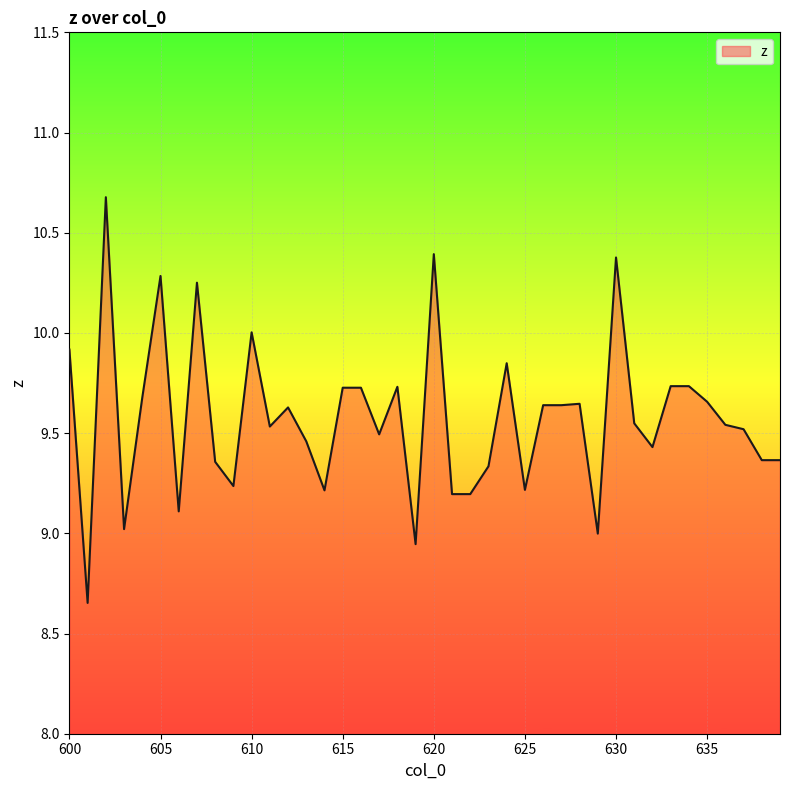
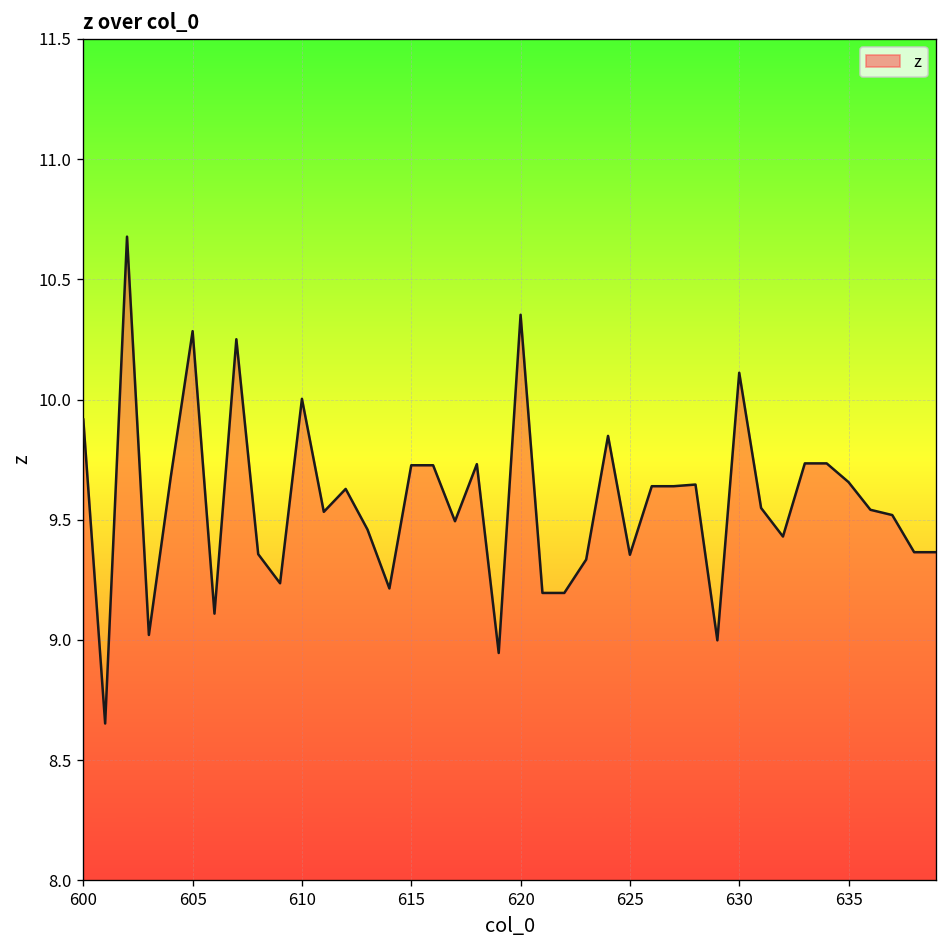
  {
    "600": 9.92,
    "605": 10.28,
    "610": 10.00,
    "615": 9.73,
-   "620": 10.39,
-   "625": 9.22,
-   "630": 10.38,
+   "620": 10.35,
+   "625": 9.35,
+   "630": 10.11,
    "635": 9.66
  }
